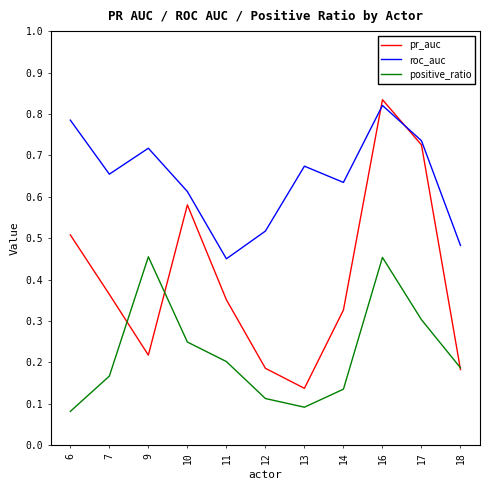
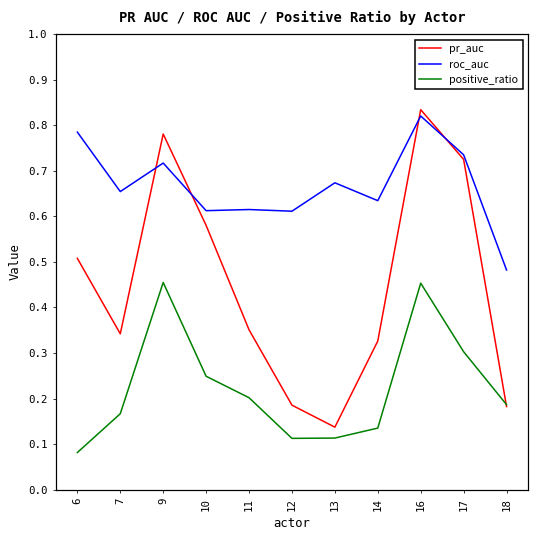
  {
    "pr_auc": {
      "6": 0.51,
-     "7": 0.36,
-     "9": 0.22,
+     "7": 0.34,
+     "9": 0.78,
      "10": 0.58,
      "11": 0.35,
      "12": 0.19,
      "13": 0.14,
      "14": 0.33,
      "16": 0.83,
      "17": 0.73
    },
    "roc_auc": {
      "6": 0.79,
      "7": 0.65,
      "9": 0.72,
      "10": 0.61,
-     "11": 0.45,
-     "12": 0.52,
+     "11": 0.62,
+     "12": 0.61,
      "13": 0.67,
      "14": 0.63,
      "16": 0.82,
      "17": 0.74,
      "18": 0.48
    },
    "positive_ratio": {
      "6": 0.08,
      "7": 0.17,
      "9": 0.45,
      "10": 0.25,
      "11": 0.20,
      "12": 0.11,
-     "13": 0.09,
+     "13": 0.11,
      "14": 0.14,
      "16": 0.45,
      "17": 0.30
    }
  }
